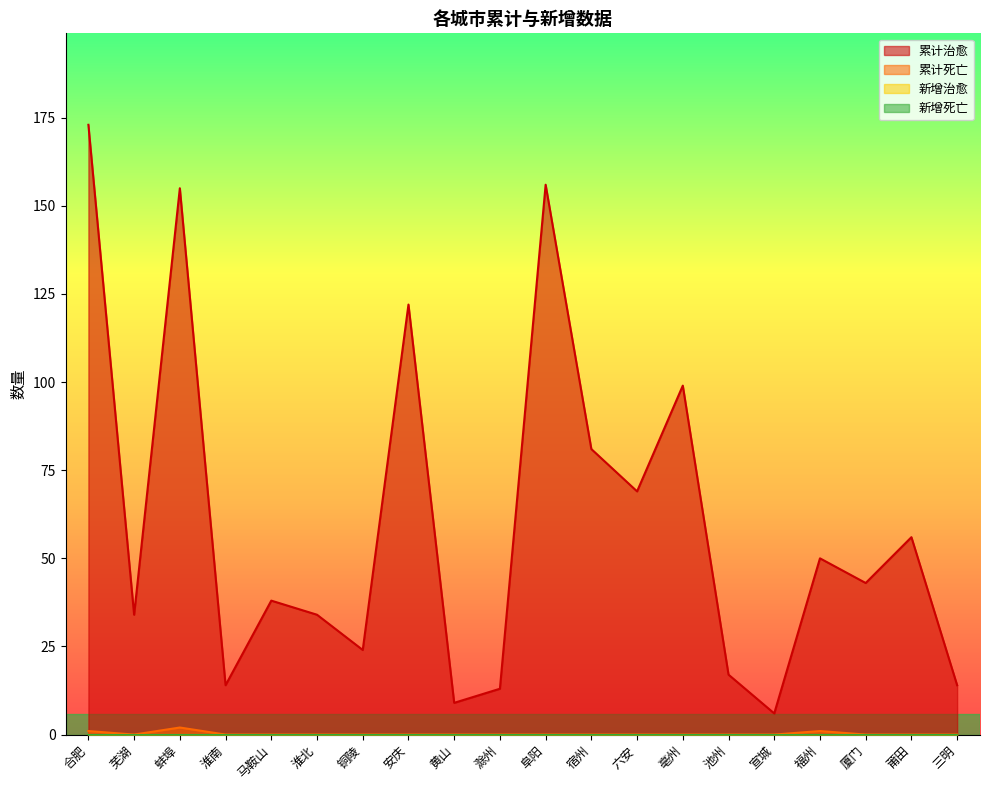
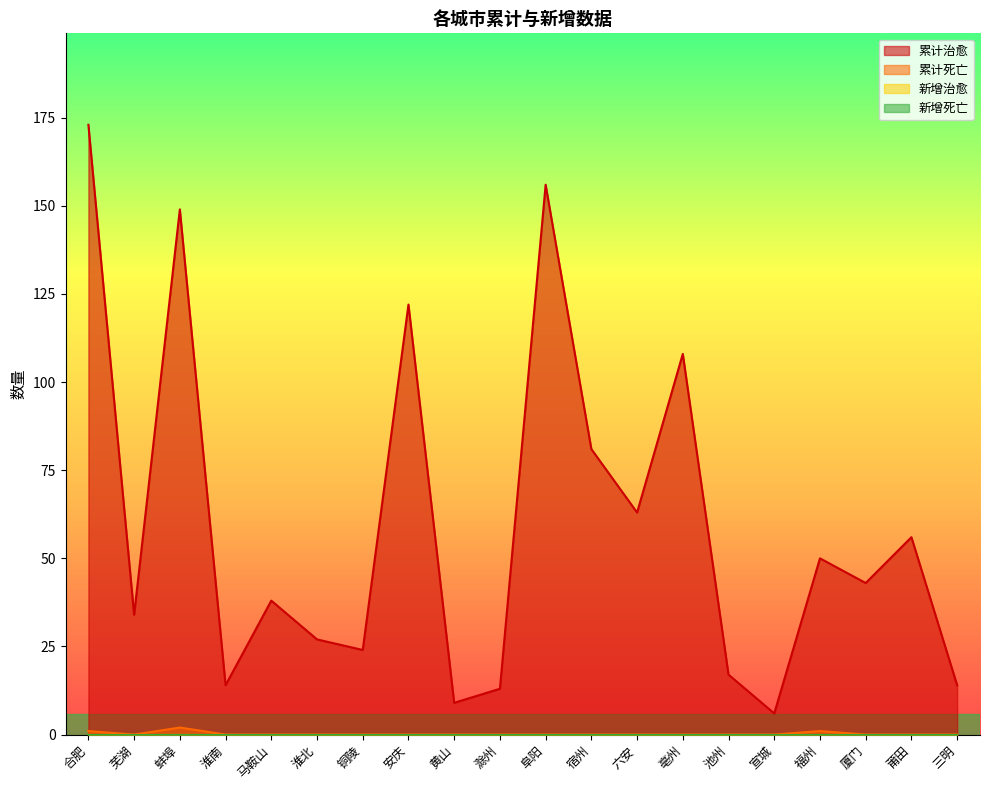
  {
    "累计治愈": {
      "合肥": 173,
      "芜湖": 34,
-     "蚌埠": 155,
+     "蚌埠": 149,
      "淮南": 14,
      "马鞍山": 38,
-     "淮北": 34,
+     "淮北": 27,
      "铜陵": 24,
      "安庆": 122,
      "黄山": 9,
      "滁州": 13,
      "阜阳": 156,
      "宿州": 81,
-     "六安": 69,
-     "亳州": 99,
+     "六安": 63,
+     "亳州": 108,
      "池州": 17,
      "宣城": 6,
      "福州": 50,
      "厦门": 43,
      "莆田": 56,
      "三明": 14
    }
  }
